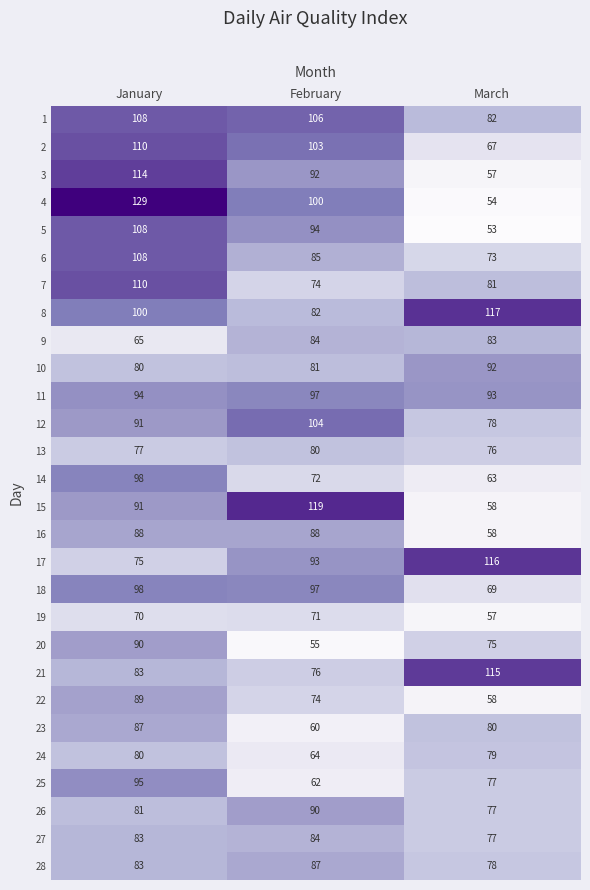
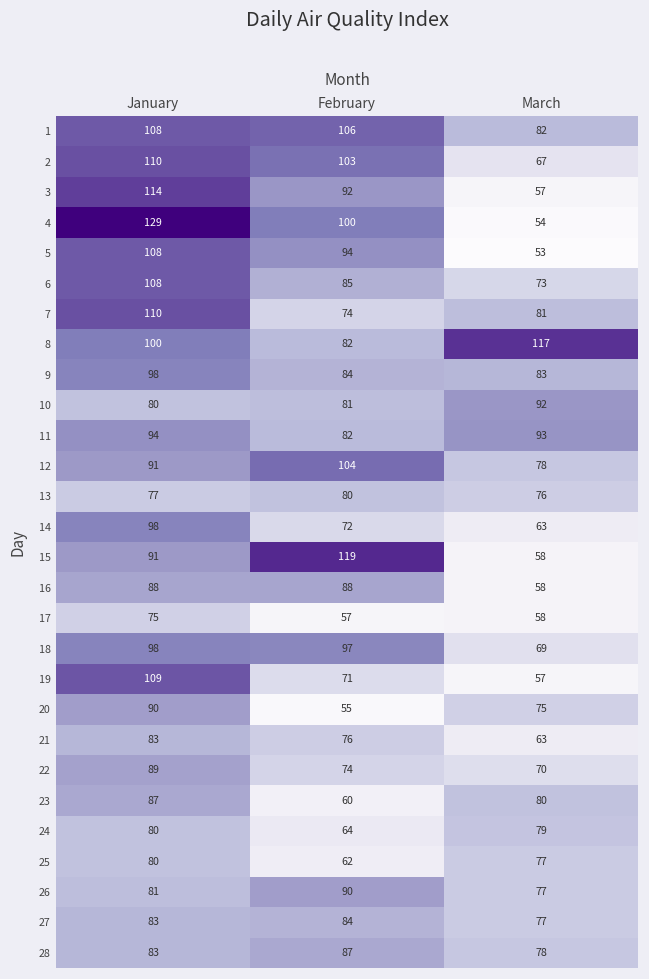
  {
    "1": {
      "January": 108,
      "February": 106,
      "March": 82
    },
    "2": {
      "January": 110,
      "February": 103,
      "March": 67
    },
    "3": {
      "January": 114,
      "February": 92,
      "March": 57
    },
    "4": {
      "January": 129,
      "February": 100,
      "March": 54
    },
    "5": {
      "January": 108,
      "February": 94,
      "March": 53
    },
    "6": {
      "January": 108,
      "February": 85,
      "March": 73
    },
    "7": {
      "January": 110,
      "February": 74,
      "March": 81
    },
    "8": {
      "January": 100,
      "February": 82,
      "March": 117
    },
    "9": {
-     "January": 65,
+     "January": 98,
      "February": 84,
      "March": 83
    },
    "10": {
      "January": 80,
      "February": 81,
      "March": 92
    },
    "11": {
      "January": 94,
-     "February": 97,
+     "February": 82,
      "March": 93
    },
    "12": {
      "January": 91,
      "February": 104,
      "March": 78
    },
    "13": {
      "January": 77,
      "February": 80,
      "March": 76
    },
    "14": {
      "January": 98,
      "February": 72,
      "March": 63
    },
    "15": {
      "January": 91,
      "February": 119,
      "March": 58
    },
    "16": {
      "January": 88,
      "February": 88,
      "March": 58
    },
    "17": {
      "January": 75,
-     "February": 93,
-     "March": 116
+     "February": 57,
+     "March": 58
    },
    "18": {
      "January": 98,
      "February": 97,
      "March": 69
    },
    "19": {
-     "January": 70,
+     "January": 109,
      "February": 71,
      "March": 57
    },
    "20": {
      "January": 90,
      "February": 55,
      "March": 75
    },
    "21": {
      "January": 83,
      "February": 76,
-     "March": 115
+     "March": 63
    },
    "22": {
      "January": 89,
      "February": 74,
-     "March": 58
+     "March": 70
    },
    "23": {
      "January": 87,
      "February": 60,
      "March": 80
    },
    "24": {
      "January": 80,
      "February": 64,
      "March": 79
    },
    "25": {
-     "January": 95,
+     "January": 80,
      "February": 62,
      "March": 77
    },
    "26": {
      "January": 81,
      "February": 90,
      "March": 77
    },
    "27": {
      "January": 83,
      "February": 84,
      "March": 77
    },
    "28": {
      "January": 83,
      "February": 87,
      "March": 78
    }
  }
